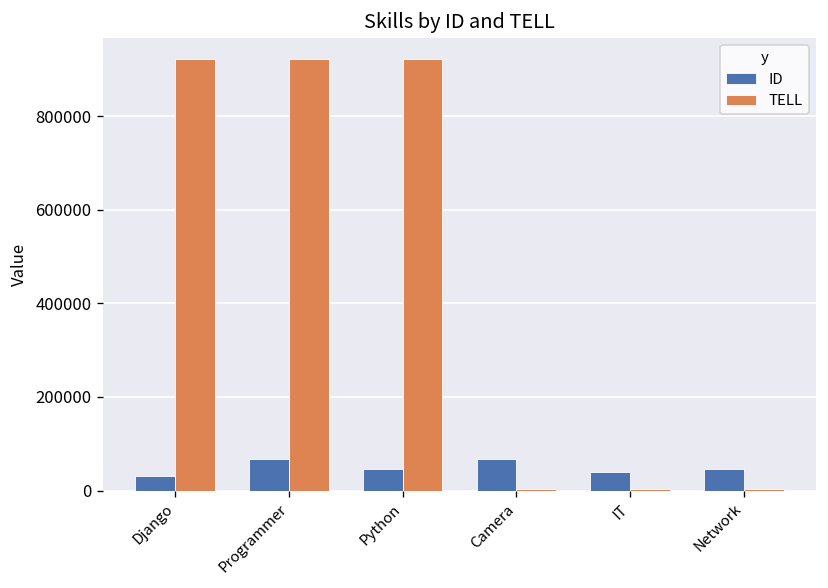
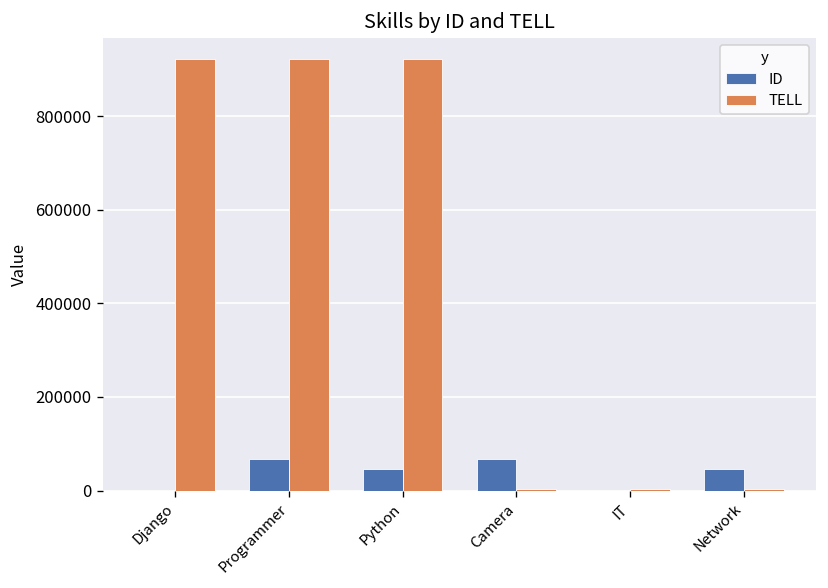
  {
    "ID": {
-     "Django": 30000,
+     "Django": 0,
      "Programmer": 70000,
      "Python": 50000,
      "Camera": 70000,
-     "IT": 40000,
+     "IT": 0,
      "Network": 50000
    },
    "TELL": {
      "Django": 920000,
      "Programmer": 920000,
      "Python": 920000
    }
  }
